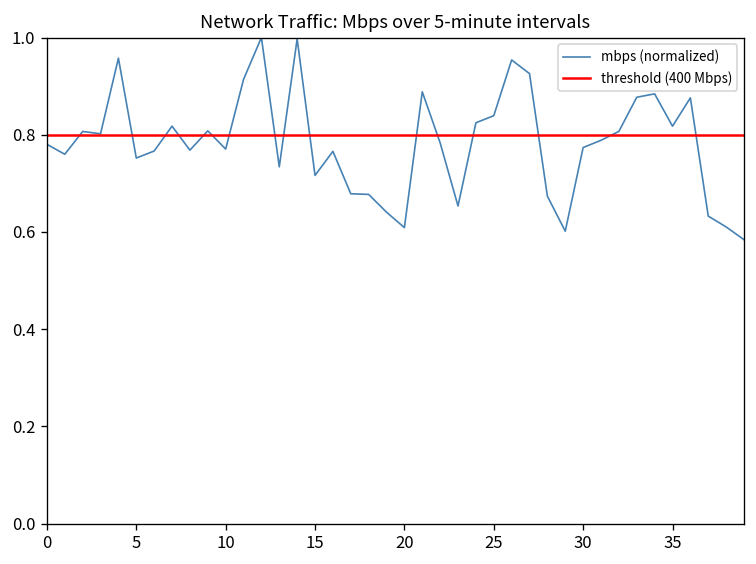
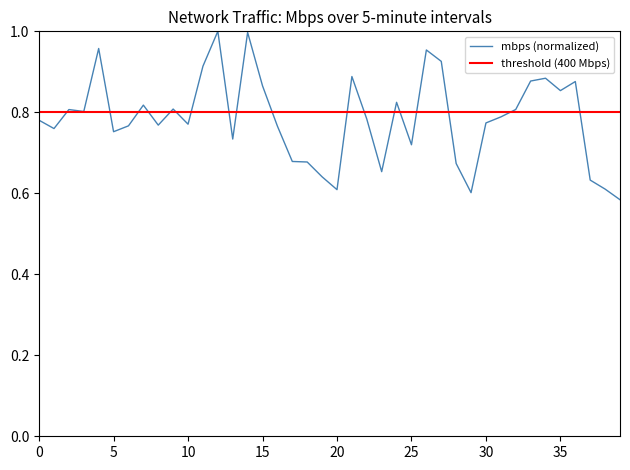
  {
    "0": 0.78,
    "5": 0.75,
    "10": 0.77,
-   "15": 0.72,
+   "15": 0.87,
    "20": 0.61,
-   "25": 0.84,
+   "25": 0.72,
    "30": 0.77,
-   "35": 0.82
+   "35": 0.85
  }
